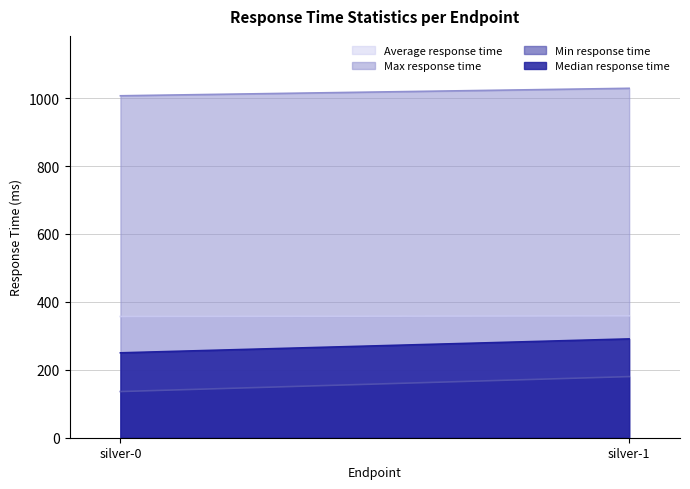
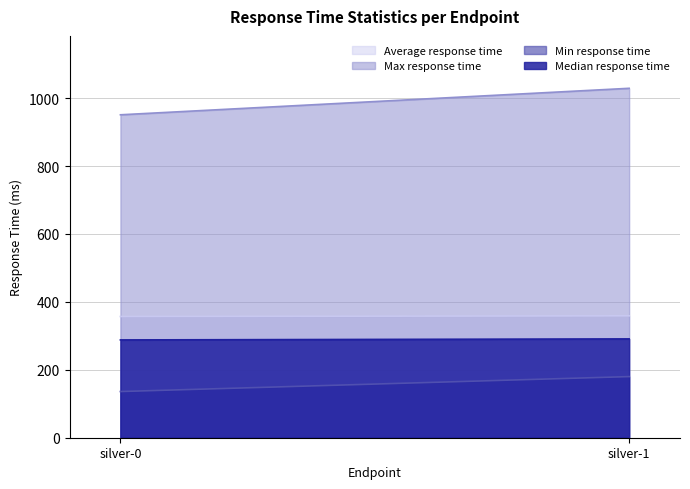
  {
    "Average response time": {
      "silver-0": 360,
      "silver-1": 360
    },
    "Max response time": {
-     "silver-0": 1010,
+     "silver-0": 950,
      "silver-1": 1030
    },
    "Min response time": {
      "silver-0": 140,
      "silver-1": 180
    },
    "Median response time": {
-     "silver-0": 250,
+     "silver-0": 290,
      "silver-1": 290
    }
  }
